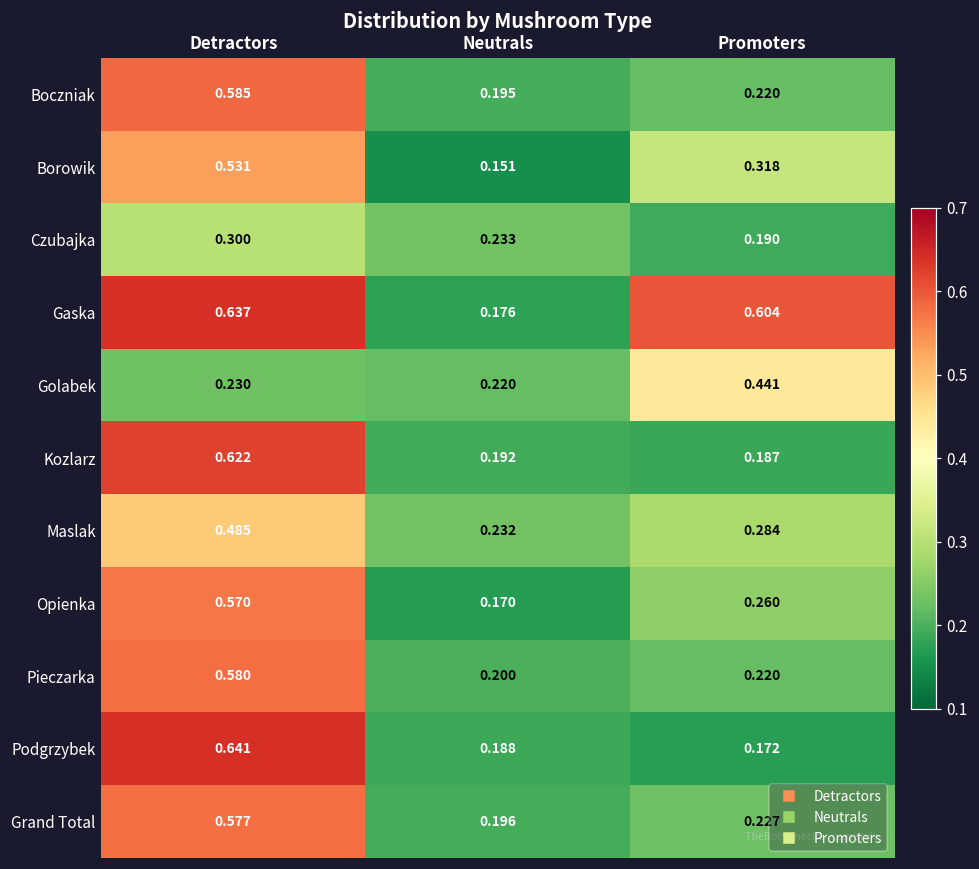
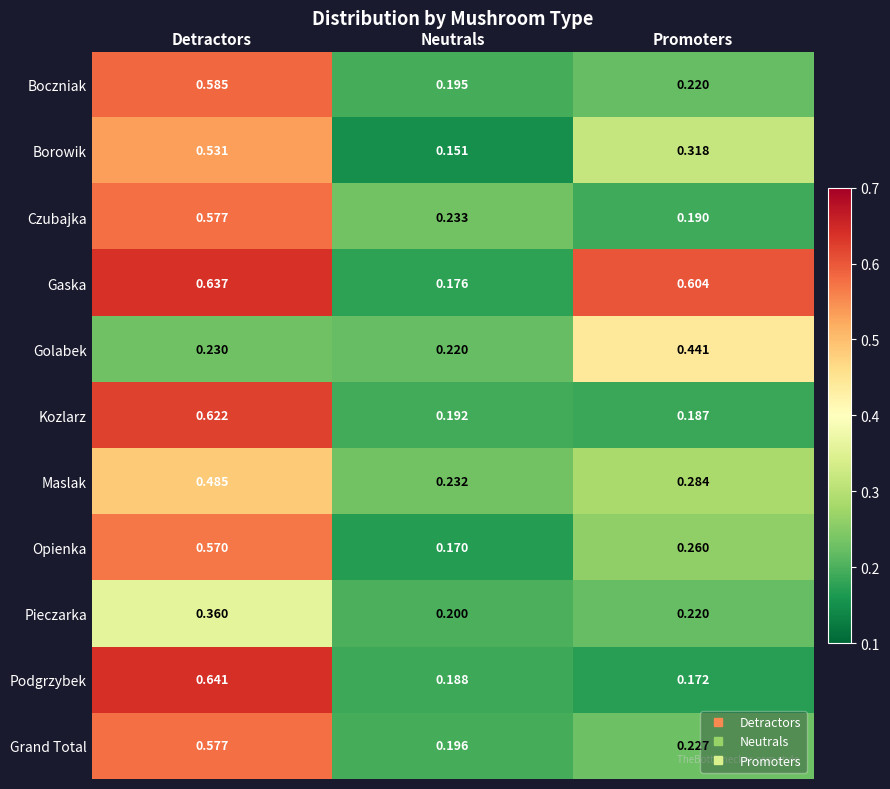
  {
    "Boczniak": {
      "Detractors": 0.585,
      "Neutrals": 0.195,
      "Promoters": 0.220
    },
    "Borowik": {
      "Detractors": 0.531,
      "Neutrals": 0.151,
      "Promoters": 0.318
    },
    "Czubajka": {
-     "Detractors": 0.300,
+     "Detractors": 0.577,
      "Neutrals": 0.233,
      "Promoters": 0.190
    },
    "Gaska": {
      "Detractors": 0.637,
      "Neutrals": 0.176,
      "Promoters": 0.604
    },
    "Golabek": {
      "Detractors": 0.230,
      "Neutrals": 0.220,
      "Promoters": 0.441
    },
    "Kozlarz": {
      "Detractors": 0.622,
      "Neutrals": 0.192,
      "Promoters": 0.187
    },
    "Maslak": {
      "Detractors": 0.485,
      "Neutrals": 0.232,
      "Promoters": 0.284
    },
    "Opienka": {
      "Detractors": 0.570,
      "Neutrals": 0.170,
      "Promoters": 0.260
    },
    "Pieczarka": {
-     "Detractors": 0.580,
+     "Detractors": 0.360,
      "Neutrals": 0.200,
      "Promoters": 0.220
    },
    "Podgrzybek": {
      "Detractors": 0.641,
      "Neutrals": 0.188,
      "Promoters": 0.172
    },
    "Grand Total": {
      "Detractors": 0.577,
      "Neutrals": 0.196
    }
  }
